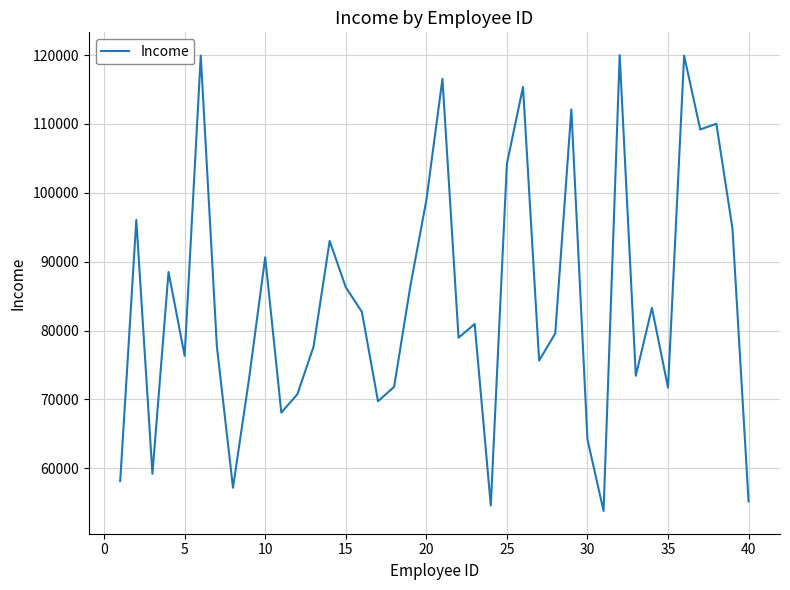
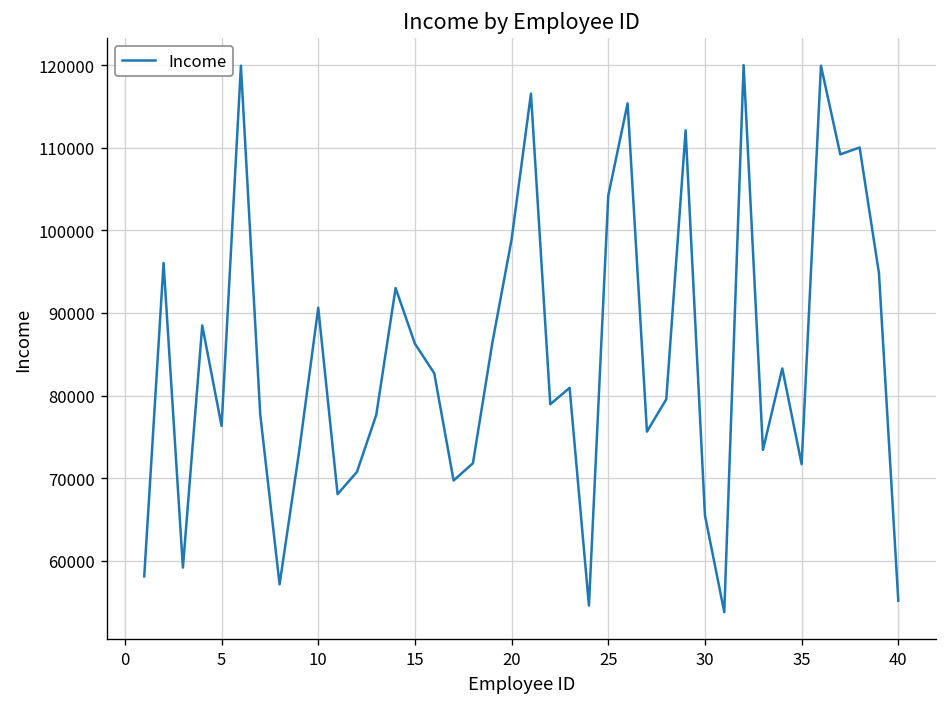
  {
    "5": 76000,
    "10": 91000,
    "15": 86000,
    "20": 99000,
    "25": 104000,
-   "30": 64000,
+   "30": 66000,
    "35": 72000,
    "40": 55000
  }
